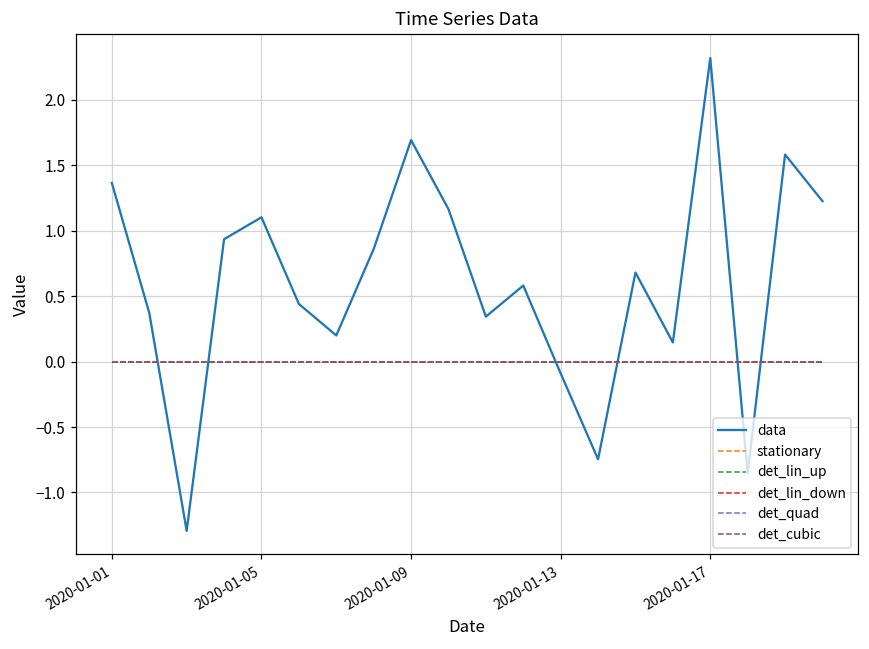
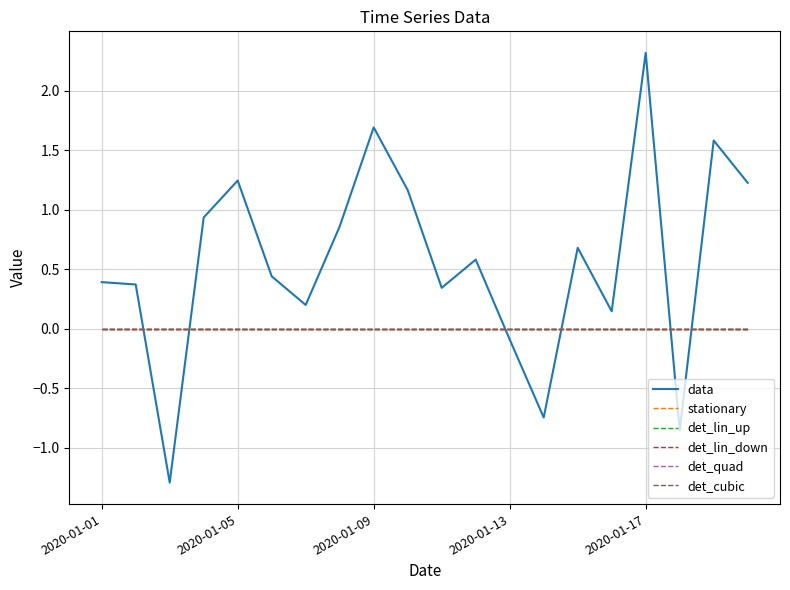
  {
    "data": {
-     "2020-01-01": 1.36,
-     "2020-01-05": 1.10,
+     "2020-01-01": 0.39,
+     "2020-01-05": 1.25,
      "2020-01-09": 1.69,
      "2020-01-13": -0.09,
      "2020-01-17": 2.32
    },
    "det_cubic": {
      "2020-01-01": 0.00,
      "2020-01-05": 0.00,
      "2020-01-09": 0.00,
      "2020-01-13": 0.00,
      "2020-01-17": 0.00
    }
  }
